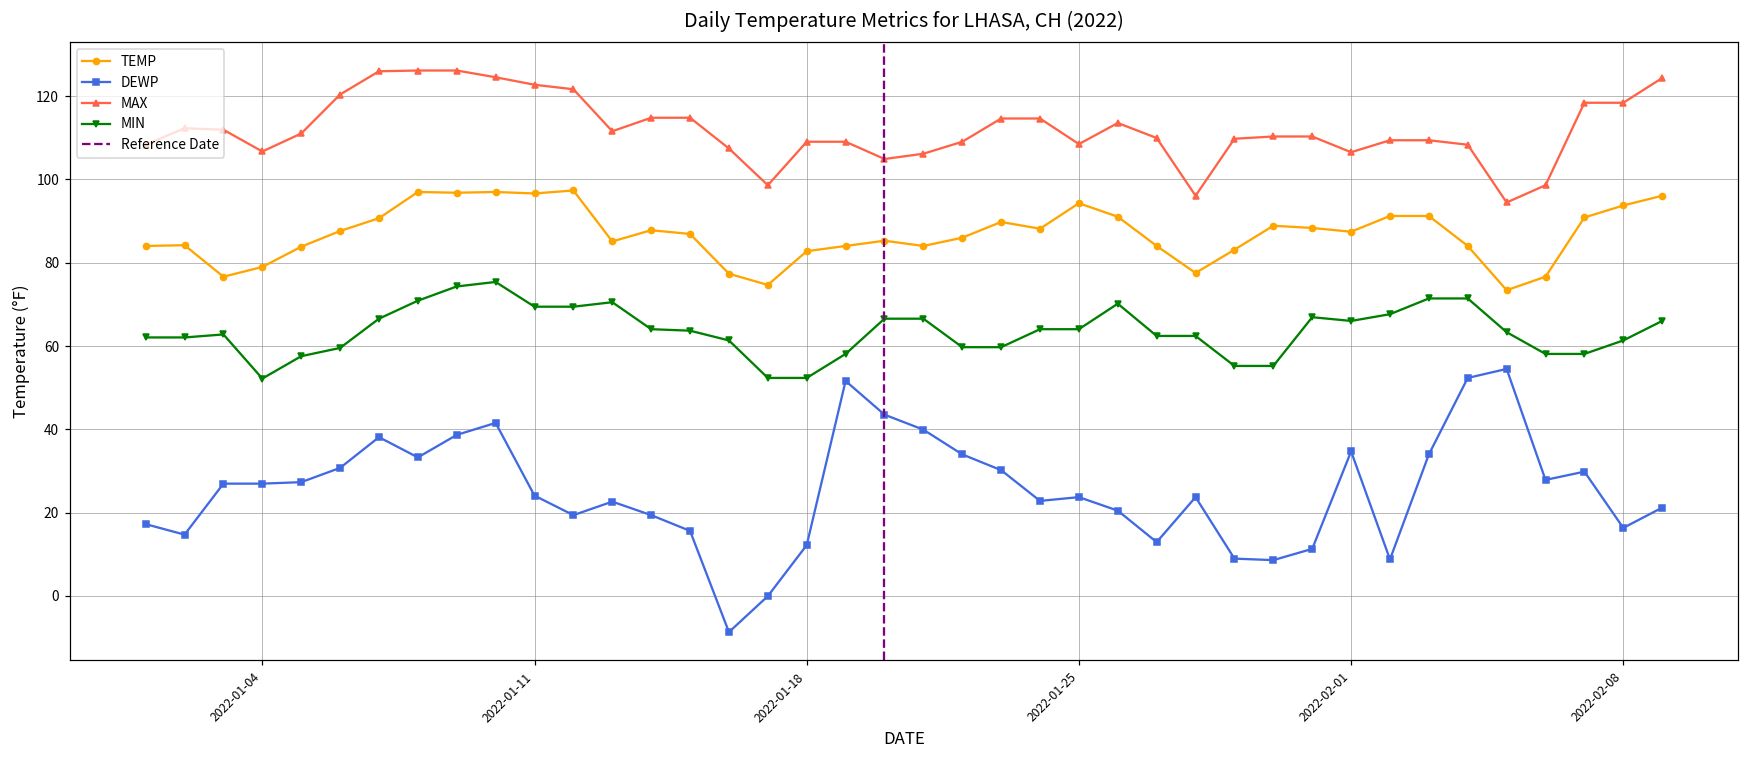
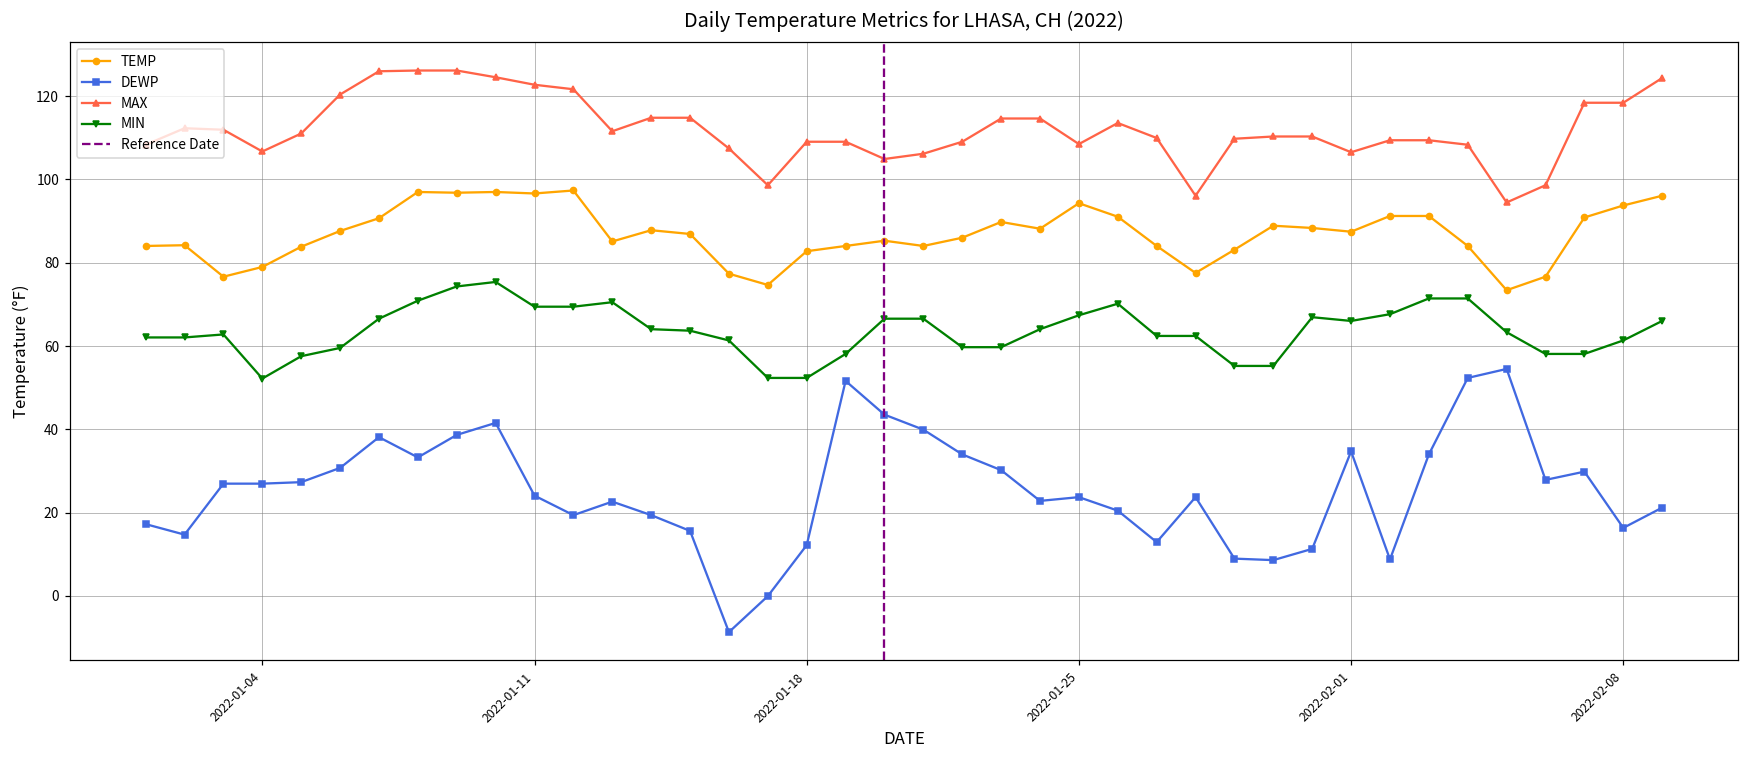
  {
    "TEMP": {
      "2022-01-04": 79,
      "2022-01-11": 97,
      "2022-01-18": 83,
      "2022-01-25": 94,
      "2022-02-01": 87,
      "2022-02-08": 94
    },
    "DEWP": {
      "2022-01-04": 27,
      "2022-01-11": 24,
      "2022-01-18": 12,
      "2022-01-25": 24,
      "2022-02-01": 35,
      "2022-02-08": 16
    },
    "MAX": {
      "2022-01-04": 107,
      "2022-01-11": 123,
      "2022-01-18": 109,
      "2022-01-25": 108,
      "2022-02-01": 107,
      "2022-02-08": 118
    },
    "MIN": {
      "2022-01-04": 52,
      "2022-01-11": 69,
      "2022-01-18": 52,
-     "2022-01-25": 64,
+     "2022-01-25": 67,
      "2022-02-01": 66,
      "2022-02-08": 61
    }
  }
